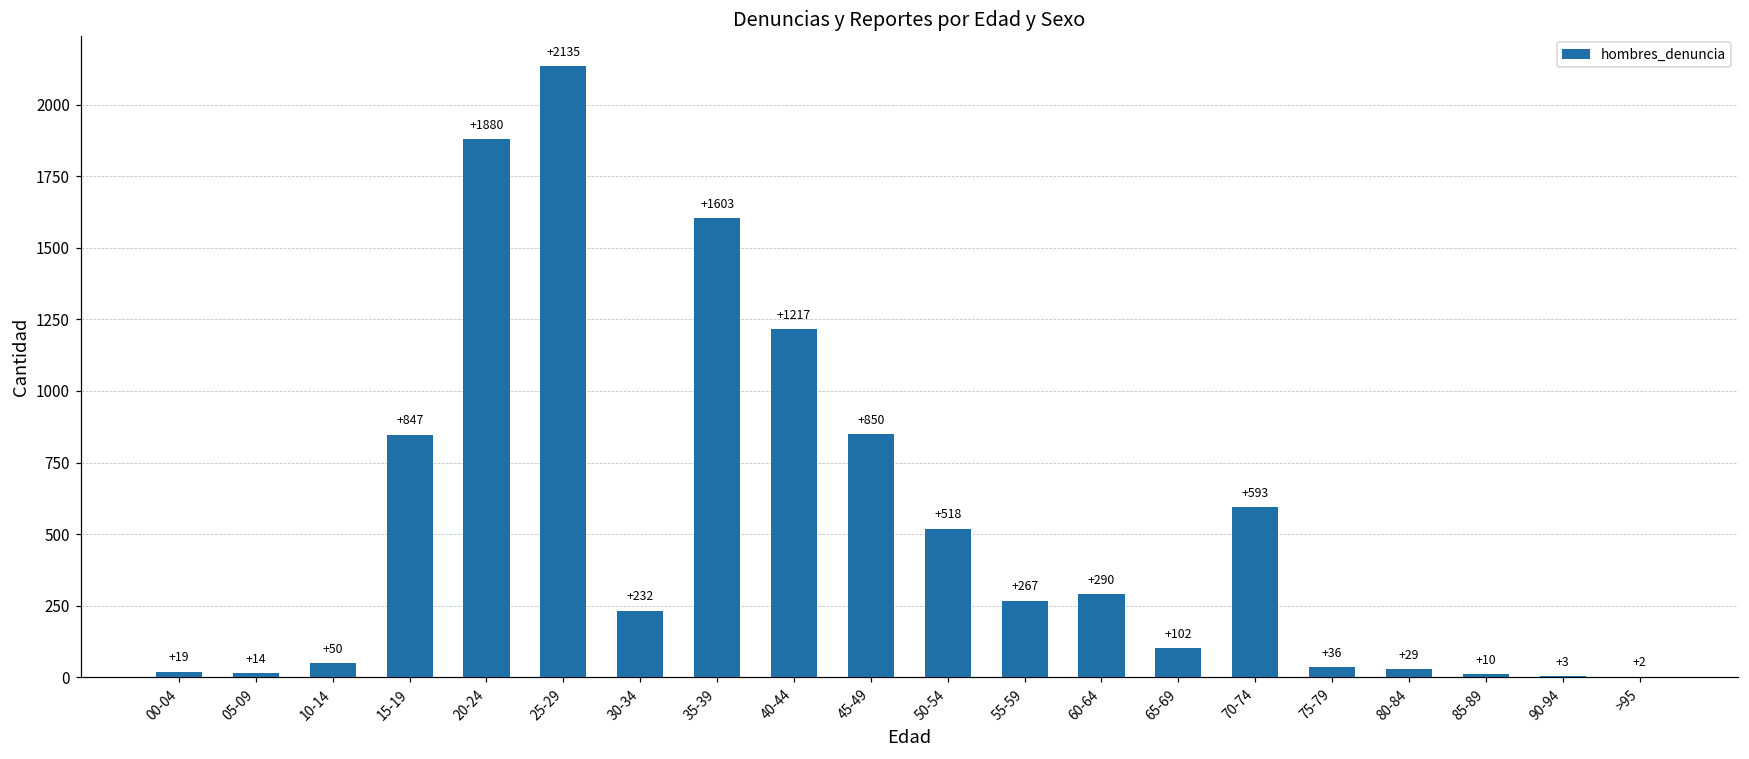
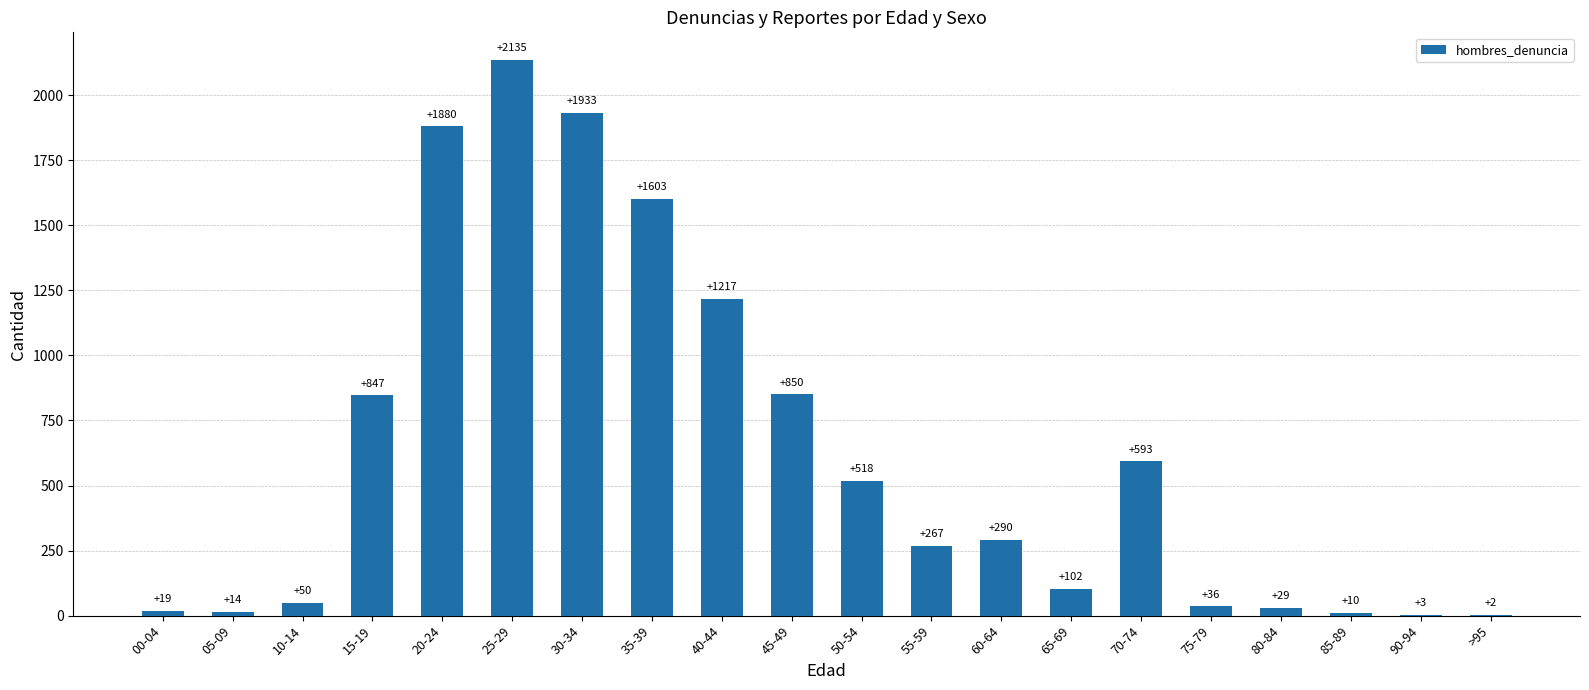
  {
    "00-04": "+19",
    "05-09": "+14",
    "10-14": "+50",
    "15-19": "+847",
    "20-24": "+1880",
    "25-29": "+2135",
-   "30-34": "+232",
+   "30-34": "+1933",
    "35-39": "+1603",
    "40-44": "+1217",
    "45-49": "+850",
    "55-59": "+267",
    "65-69": "+102",
    "70-74": "+593",
    "75-79": "+36",
    "80-84": "+29",
    "85-89": "+10",
    "90-94": "+3",
    ">95": "+2"
  }
